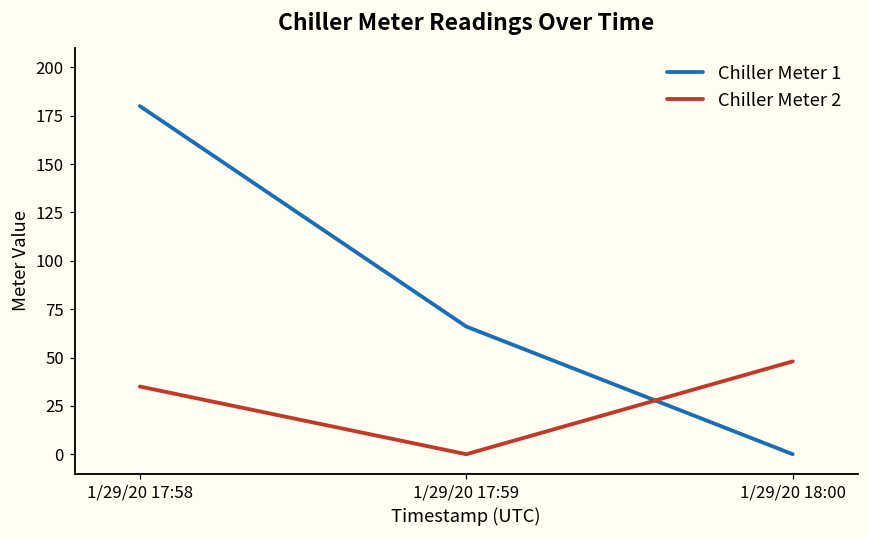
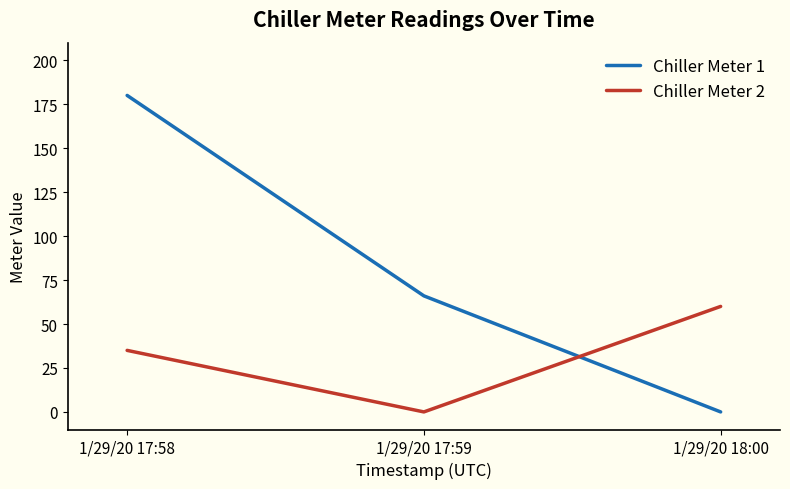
  {
    "Chiller Meter 1": {
      "1/29/20 17:58": 180,
      "1/29/20 17:59": 66,
      "1/29/20 18:00": 0
    },
    "Chiller Meter 2": {
      "1/29/20 17:58": 35,
      "1/29/20 17:59": 0,
-     "1/29/20 18:00": 48
+     "1/29/20 18:00": 60
    }
  }
